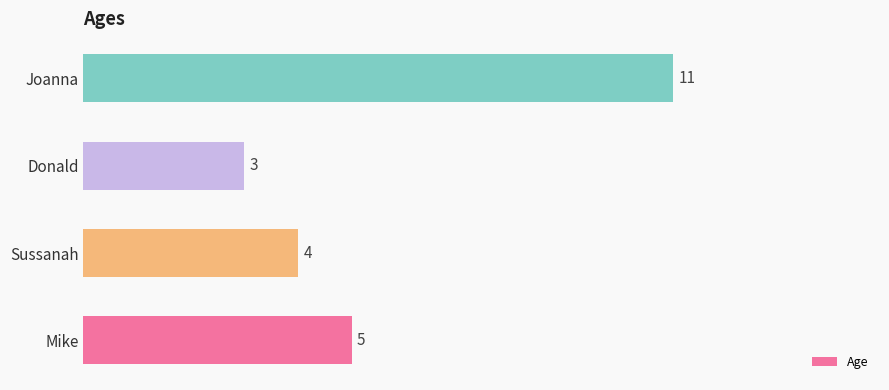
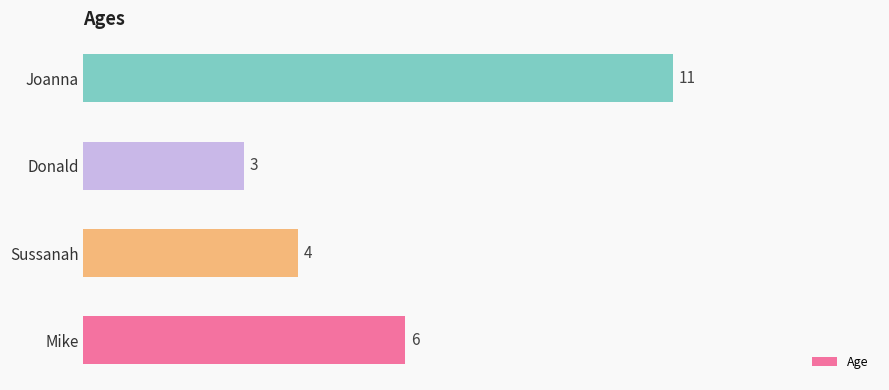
  {
    "Joanna": 11,
    "Donald": 3,
    "Sussanah": 4,
-   "Mike": 5
+   "Mike": 6
  }
